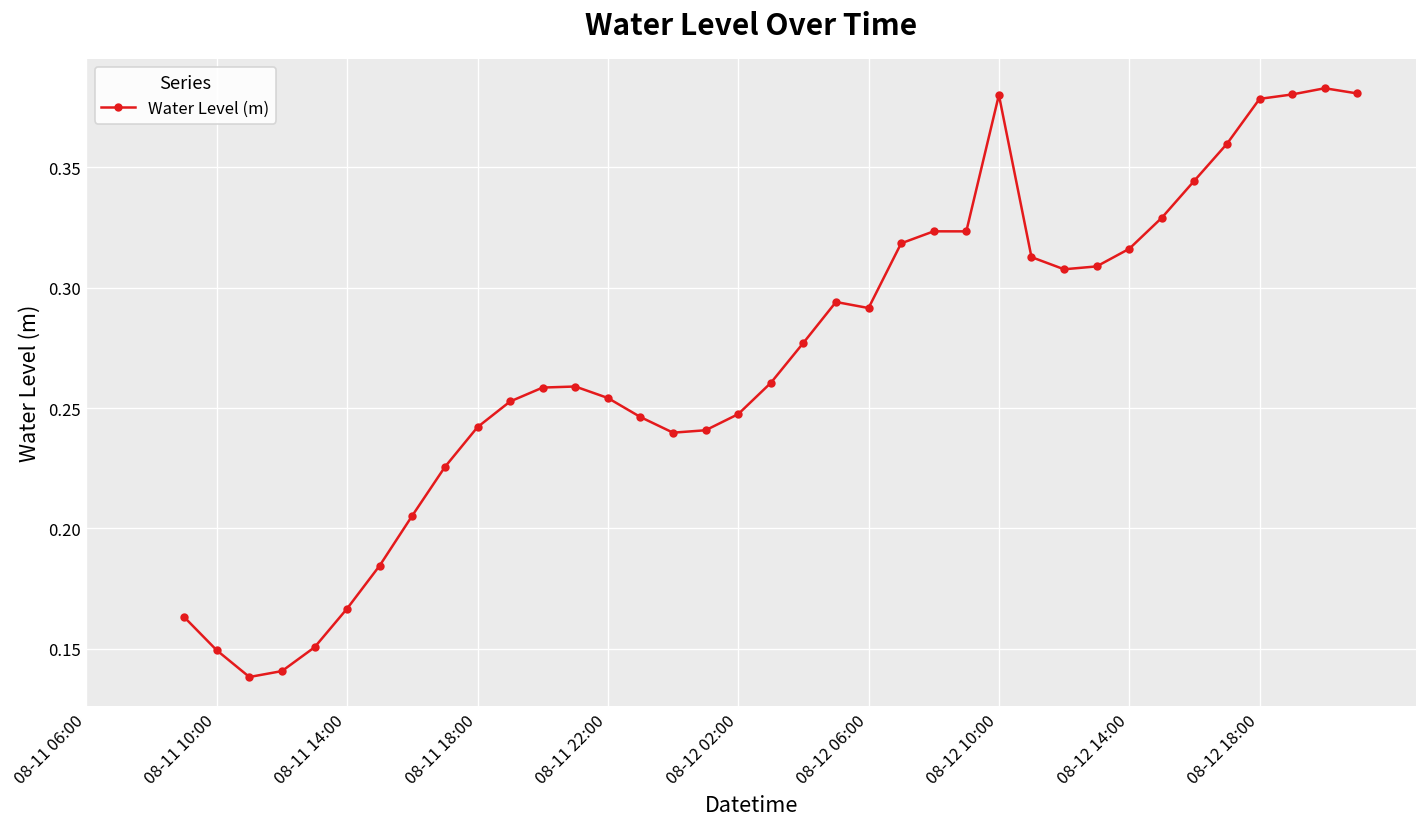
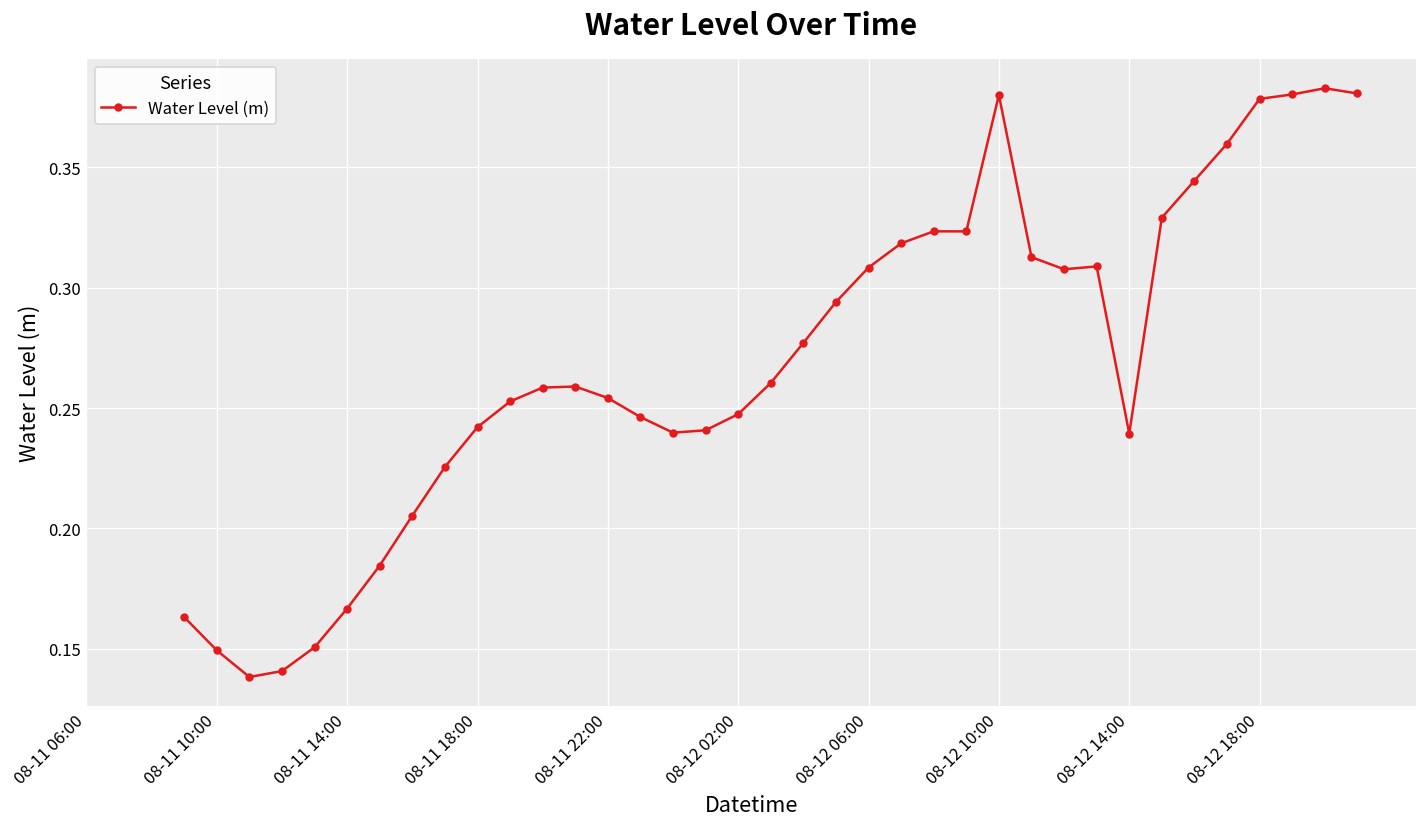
  {
    "08-11 10:00": 0.149,
    "08-11 14:00": 0.167,
    "08-11 18:00": 0.242,
    "08-11 22:00": 0.254,
    "08-12 02:00": 0.247,
-   "08-12 06:00": 0.292,
+   "08-12 06:00": 0.308,
    "08-12 10:00": 0.380,
-   "08-12 14:00": 0.316,
+   "08-12 14:00": 0.239,
    "08-12 18:00": 0.378
  }
